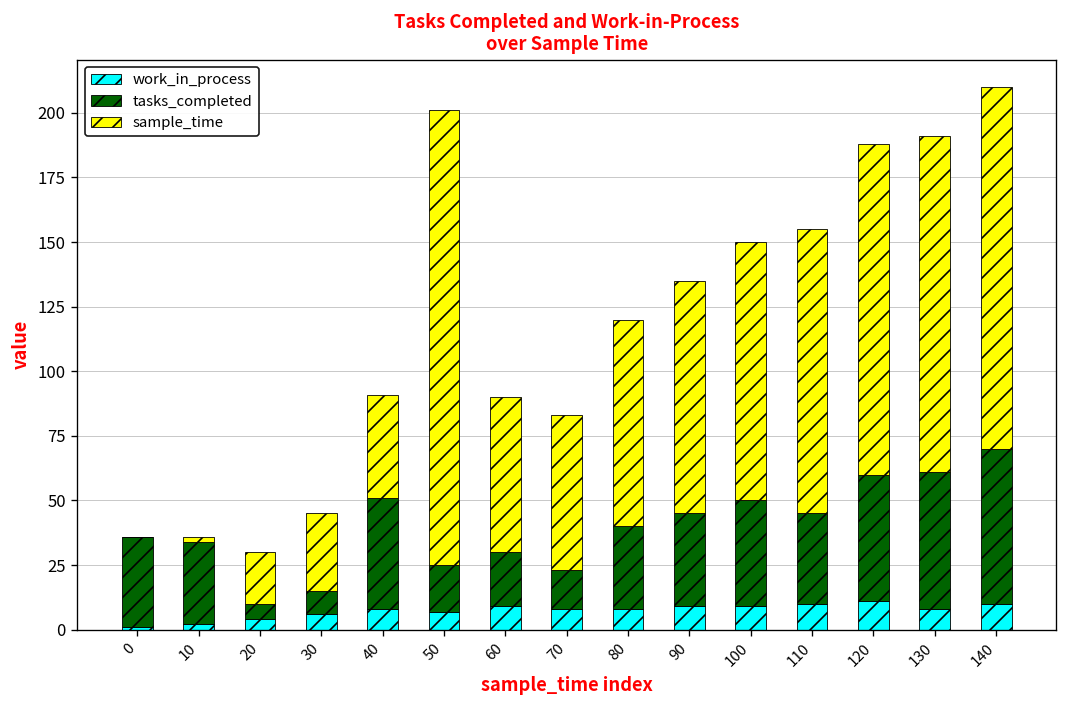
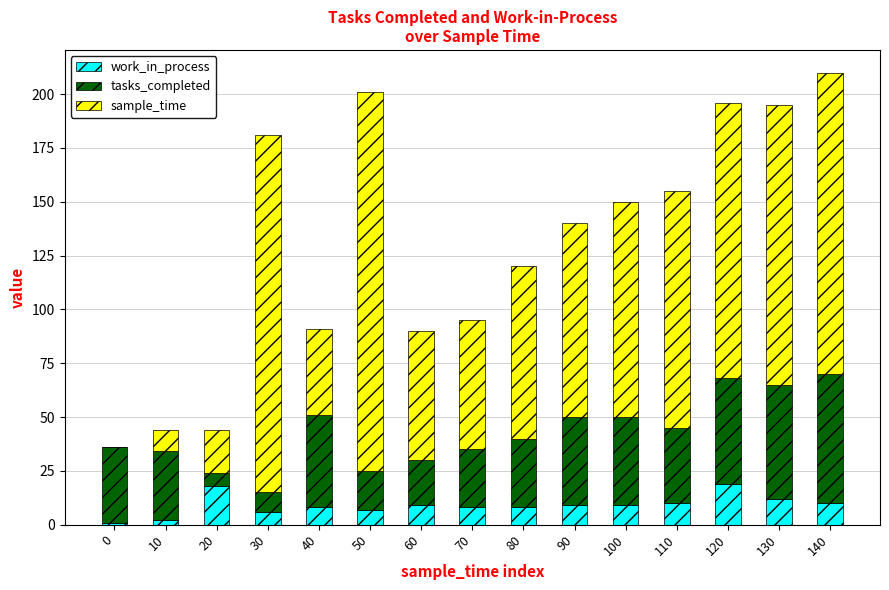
  {
    "work_in_process": {
      "10": 2,
-     "20": 4,
+     "20": 18,
      "30": 6,
      "40": 8,
      "50": 7,
      "60": 9,
      "70": 8,
      "80": 8,
      "90": 9,
      "100": 9,
      "110": 10,
-     "120": 11,
-     "130": 8,
+     "120": 19,
+     "130": 12,
      "140": 10
    },
    "tasks_completed": {
      "0": 35,
      "10": 32,
      "20": 6,
      "30": 9,
      "40": 43,
      "50": 18,
      "60": 21,
-     "70": 15,
+     "70": 27,
      "80": 32,
-     "90": 36,
+     "90": 41,
      "100": 41,
      "110": 35,
      "120": 49,
      "130": 53,
      "140": 60
    },
    "sample_time": {
      "0": 0,
-     "10": 2,
+     "10": 10,
      "20": 20,
-     "30": 30,
+     "30": 166,
      "40": 40,
      "50": 176,
      "60": 60,
      "70": 60,
      "80": 80,
      "90": 90,
      "100": 100,
      "110": 110,
      "120": 128,
      "130": 130,
      "140": 140
    }
  }
